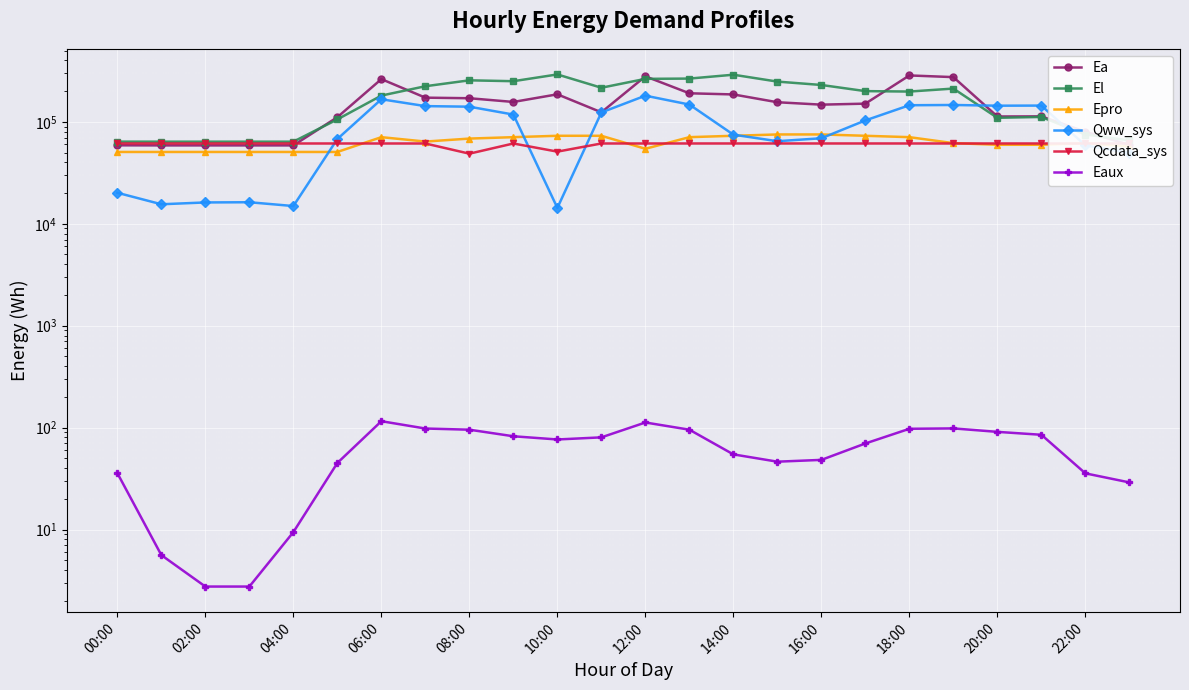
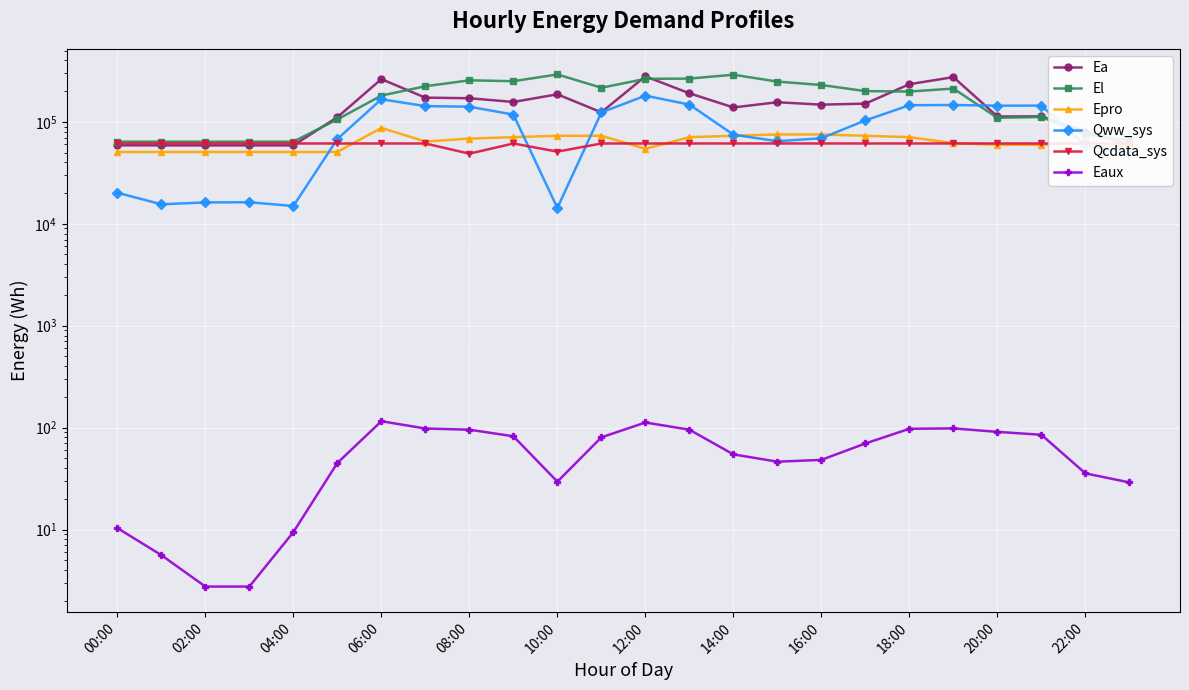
  {
    "Ea": {
      "06:00": 260000,
      "08:00": 170000,
      "10:00": 190000,
      "12:00": 280000,
-     "14:00": 190000,
+     "14:00": 140000,
      "16:00": 150000,
-     "18:00": 290000
+     "18:00": 230000
    },
    "El": {
      "06:00": 180000,
      "08:00": 260000,
      "10:00": 290000,
      "12:00": 260000,
      "14:00": 290000,
      "16:00": 230000,
      "18:00": 200000
    },
    "Epro": {
      "00:00": 50000,
      "02:00": 50000,
      "04:00": 50000,
-     "06:00": 70000,
+     "06:00": 90000,
      "08:00": 70000,
      "10:00": 70000,
      "12:00": 50000,
      "16:00": 80000,
      "18:00": 70000
    },
    "Qww_sys": {
      "00:00": 20000,
      "02:00": 16000,
      "04:00": 15000,
      "06:00": 170000,
      "08:00": 140000,
      "10:00": 14000,
      "12:00": 180000,
      "16:00": 70000,
      "18:00": 150000,
      "20:00": 140000
    },
    "Qcdata_sys": {
      "06:00": 60000,
      "08:00": 50000,
      "10:00": 50000,
      "12:00": 60000,
      "14:00": 60000,
      "16:00": 60000,
      "18:00": 60000
    },
    "Eaux": {
-     "00:00": 36,
+     "00:00": 10,
      "02:00": 2.8,
      "04:00": 9,
      "06:00": 120,
      "08:00": 100,
-     "10:00": 80,
+     "10:00": 30,
      "12:00": 110,
      "14:00": 50,
      "16:00": 50,
      "18:00": 100,
      "20:00": 90,
      "22:00": 36
    }
  }
